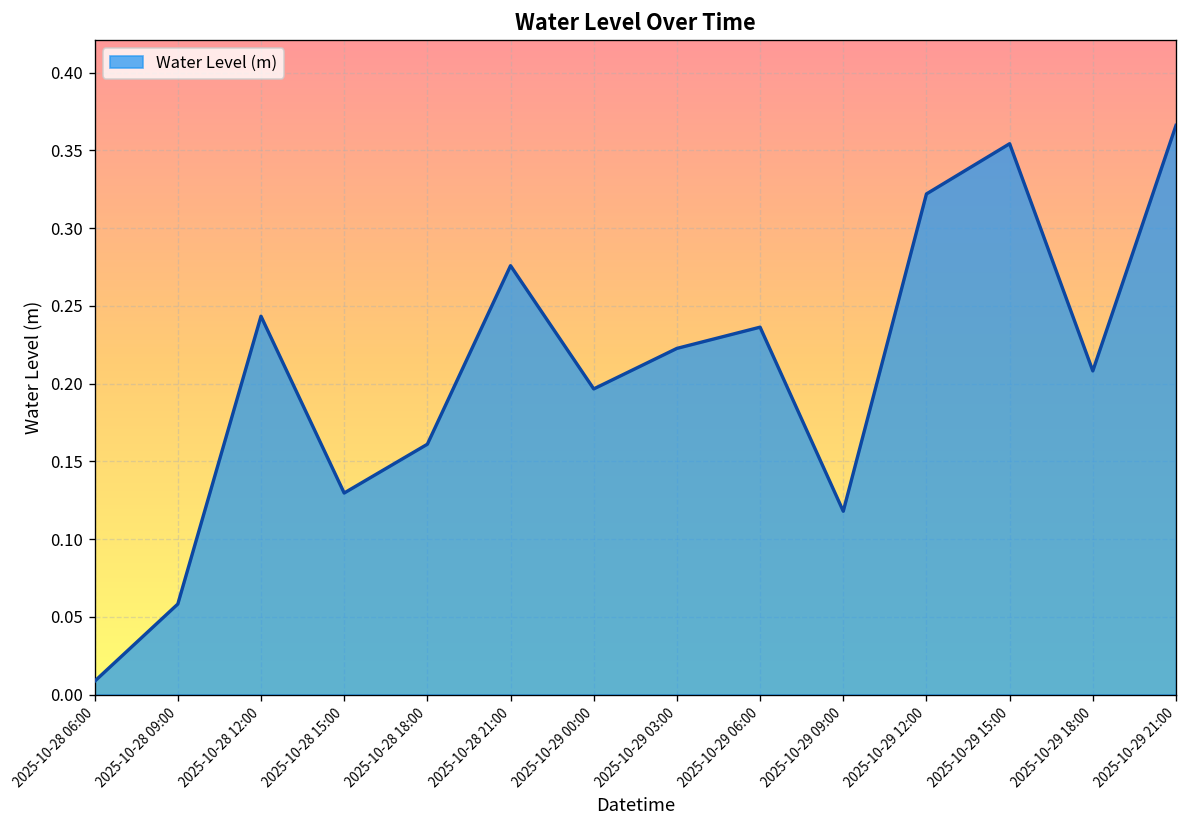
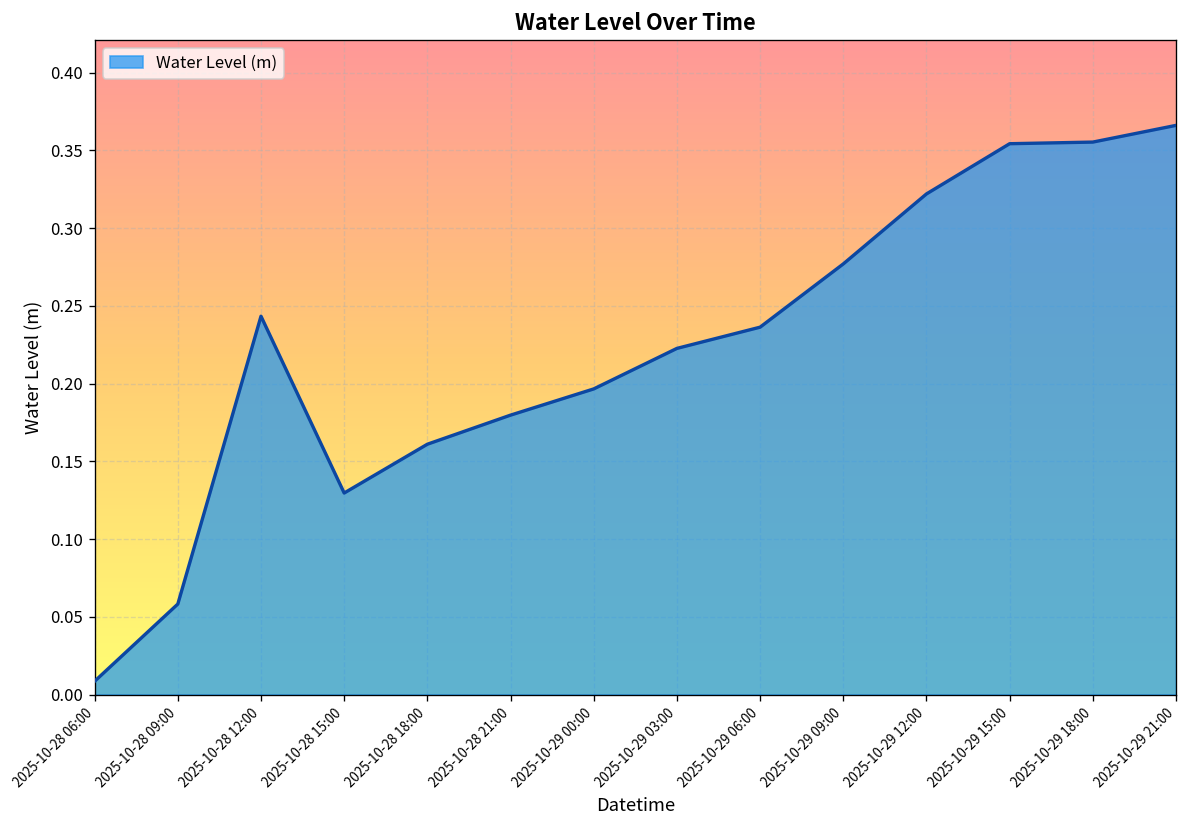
  {
    "2025-10-28 06:00": 0.009,
    "2025-10-28 09:00": 0.058,
    "2025-10-28 12:00": 0.243,
    "2025-10-28 15:00": 0.130,
    "2025-10-28 18:00": 0.161,
-   "2025-10-28 21:00": 0.276,
+   "2025-10-28 21:00": 0.180,
    "2025-10-29 00:00": 0.197,
    "2025-10-29 03:00": 0.223,
    "2025-10-29 06:00": 0.236,
-   "2025-10-29 09:00": 0.118,
+   "2025-10-29 09:00": 0.277,
    "2025-10-29 12:00": 0.322,
    "2025-10-29 15:00": 0.354,
-   "2025-10-29 18:00": 0.208,
+   "2025-10-29 18:00": 0.355,
    "2025-10-29 21:00": 0.366
  }
